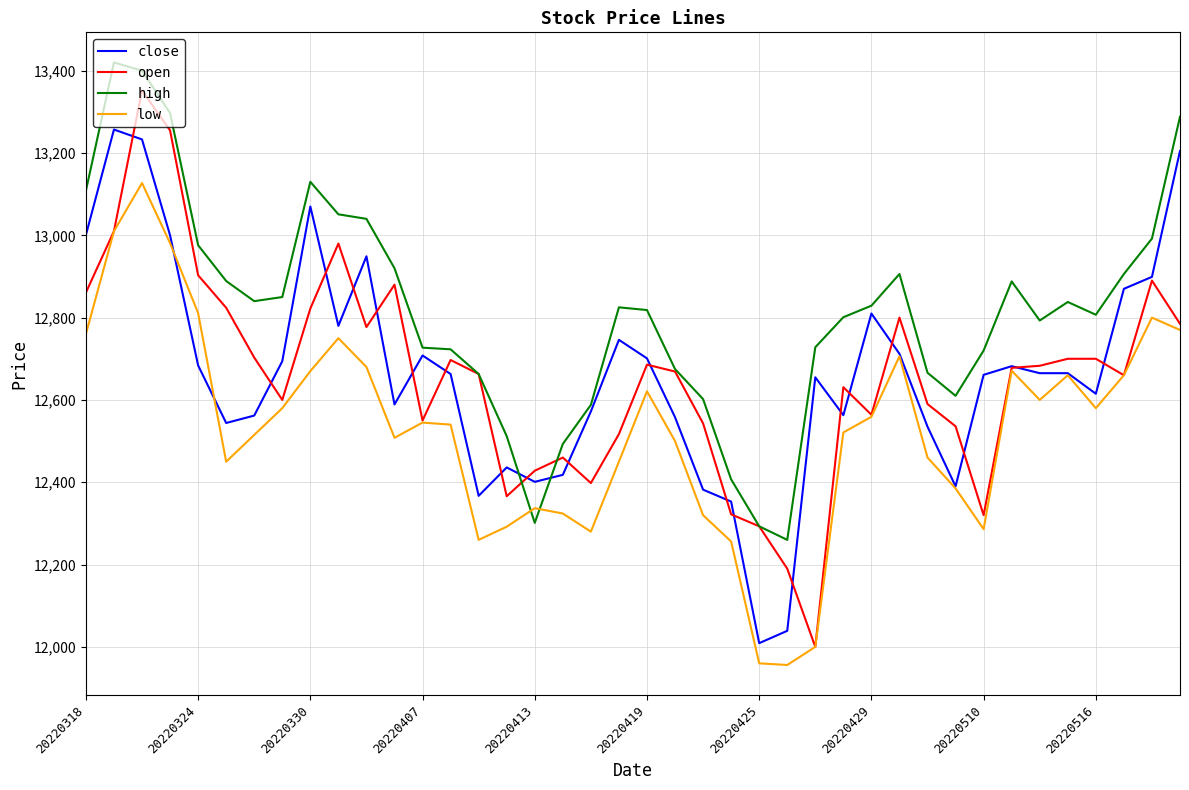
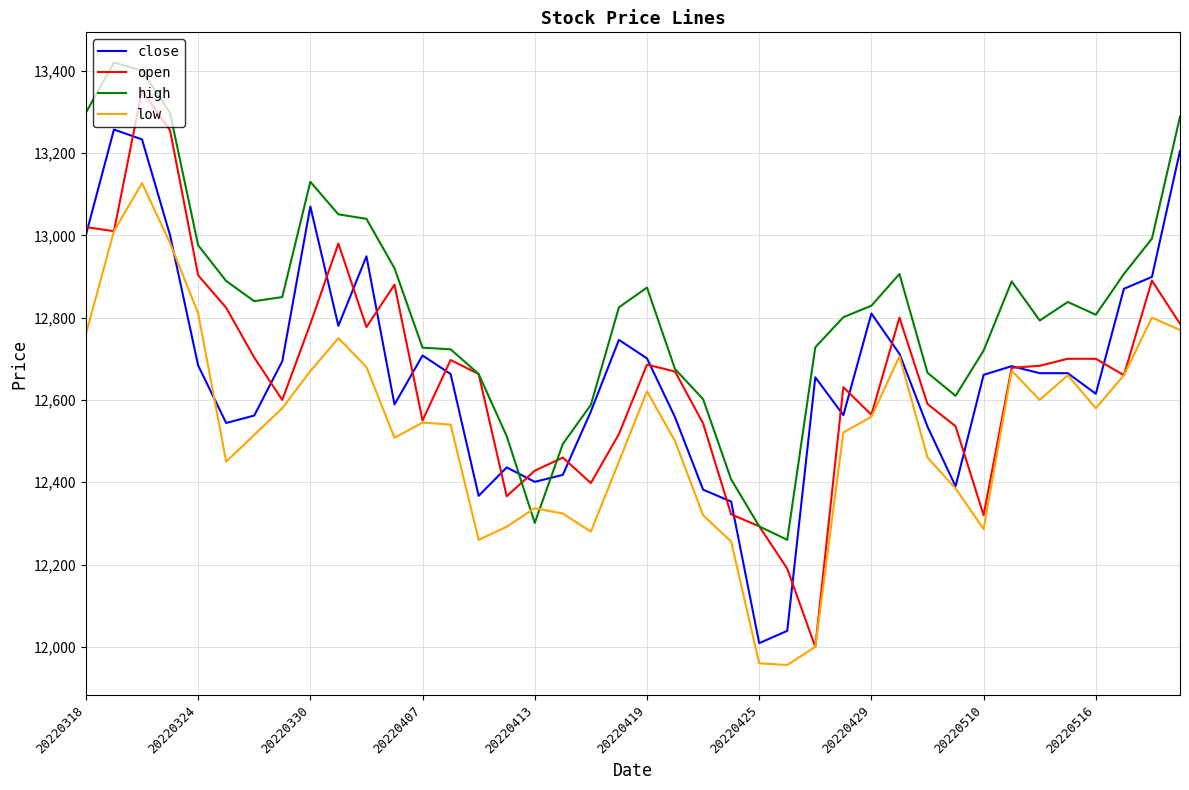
  {
    "close": {
      "20220318": "13,000",
      "20220324": "12,680",
      "20220330": "13,070",
      "20220407": "12,710",
      "20220413": "12,400",
      "20220419": "12,700",
      "20220425": "12,010",
      "20220429": "12,810",
      "20220510": "12,660",
      "20220516": "12,620"
    },
    "open": {
-     "20220318": "12,860",
+     "20220318": "13,020",
      "20220324": "12,900",
-     "20220330": "12,820",
+     "20220330": "12,780",
      "20220413": "12,430",
      "20220419": "12,690",
      "20220510": "12,320",
      "20220516": "12,700"
    },
    "high": {
-     "20220318": "13,110",
+     "20220318": "13,300",
      "20220324": "12,980",
      "20220330": "13,130",
      "20220407": "12,730",
      "20220413": "12,300",
-     "20220419": "12,820",
+     "20220419": "12,870",
      "20220429": "12,830",
      "20220510": "12,720",
      "20220516": "12,810"
    },
    "low": {
      "20220318": "12,760",
      "20220324": "12,810",
      "20220330": "12,670",
      "20220413": "12,340",
      "20220419": "12,620",
      "20220425": "11,960",
      "20220510": "12,290",
      "20220516": "12,580"
    }
  }
